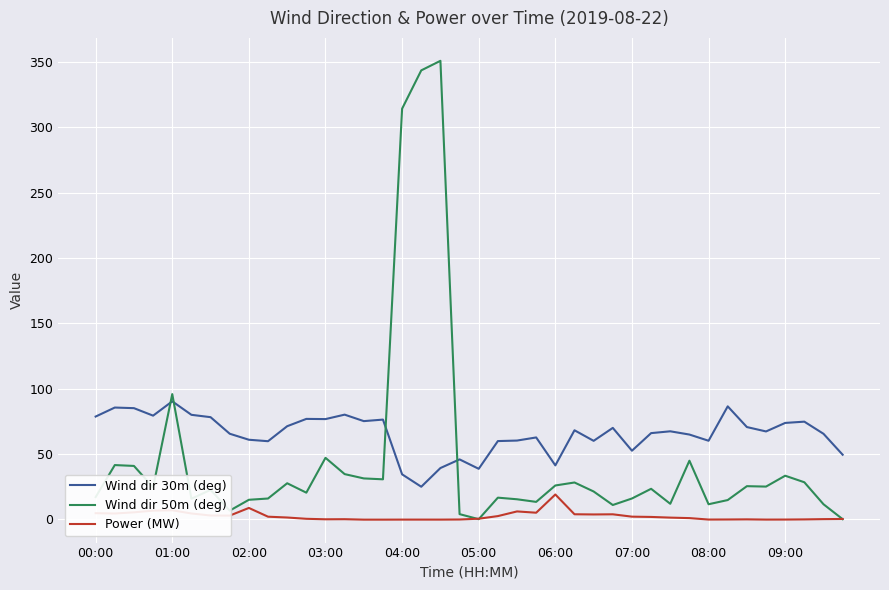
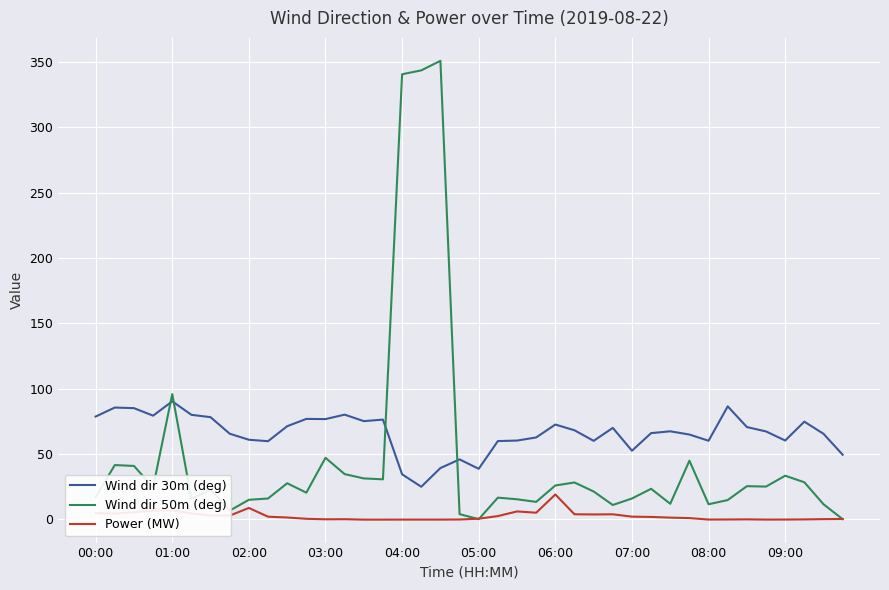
  {
    "Wind dir 30m (deg)": {
      "00:00": 79,
      "01:00": 90,
      "02:00": 61,
      "03:00": 77,
      "04:00": 34,
      "05:00": 39,
-     "06:00": 41,
+     "06:00": 73,
      "07:00": 52,
      "08:00": 60,
-     "09:00": 74
+     "09:00": 60
    },
    "Wind dir 50m (deg)": {
      "01:00": 96,
      "02:00": 15,
      "03:00": 47,
-     "04:00": 314,
+     "04:00": 341,
      "06:00": 26,
      "07:00": 16,
      "08:00": 11,
      "09:00": 33
    },
    "Power (MW)": {
      "02:00": 9,
      "03:00": 0,
      "04:00": 0,
      "06:00": 19,
      "07:00": 2,
      "08:00": 0,
      "09:00": 0
    }
  }
